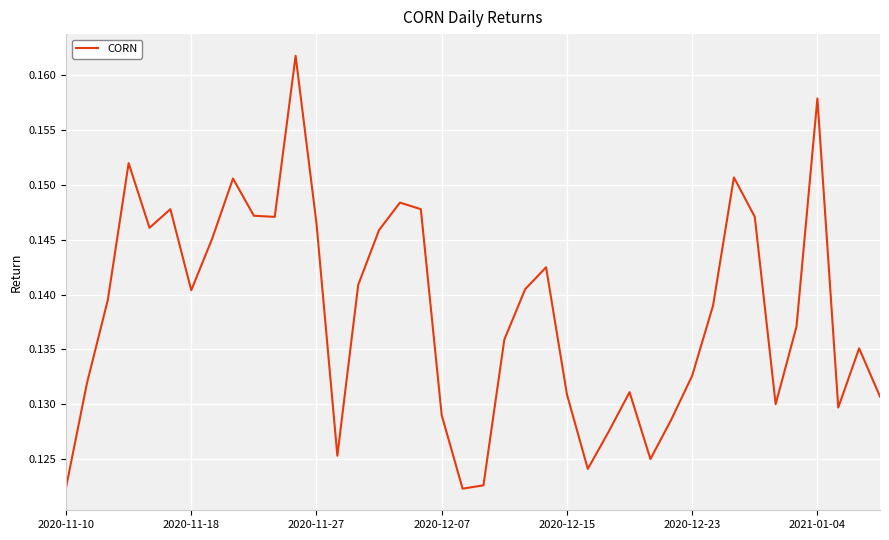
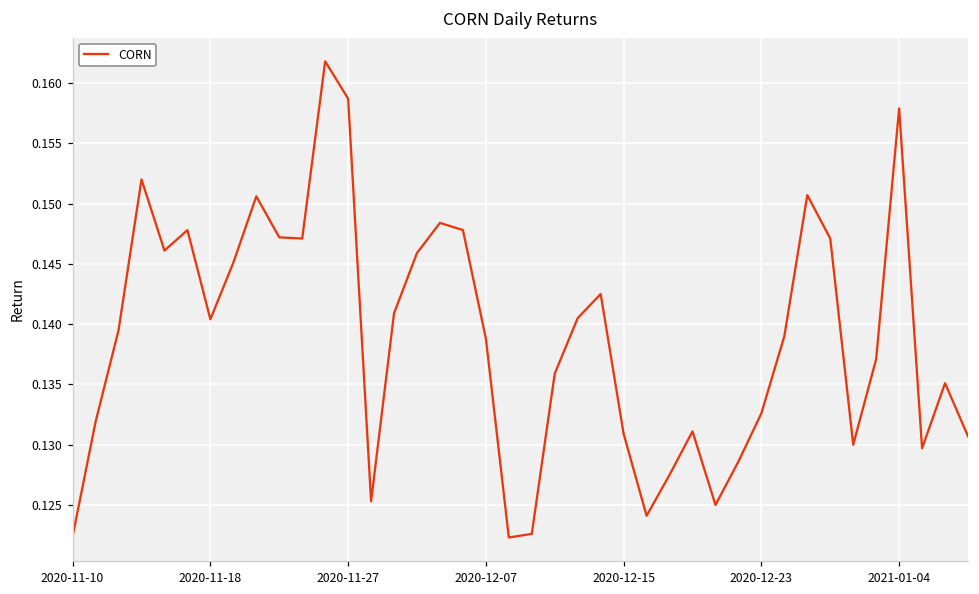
  {
    "2020-11-10": 0.1224,
    "2020-11-18": 0.1404,
-   "2020-11-27": 0.1465,
-   "2020-12-07": 0.1290,
+   "2020-11-27": 0.1587,
+   "2020-12-07": 0.1388,
    "2020-12-15": 0.1309,
    "2020-12-23": 0.1326,
    "2021-01-04": 0.1579
  }
